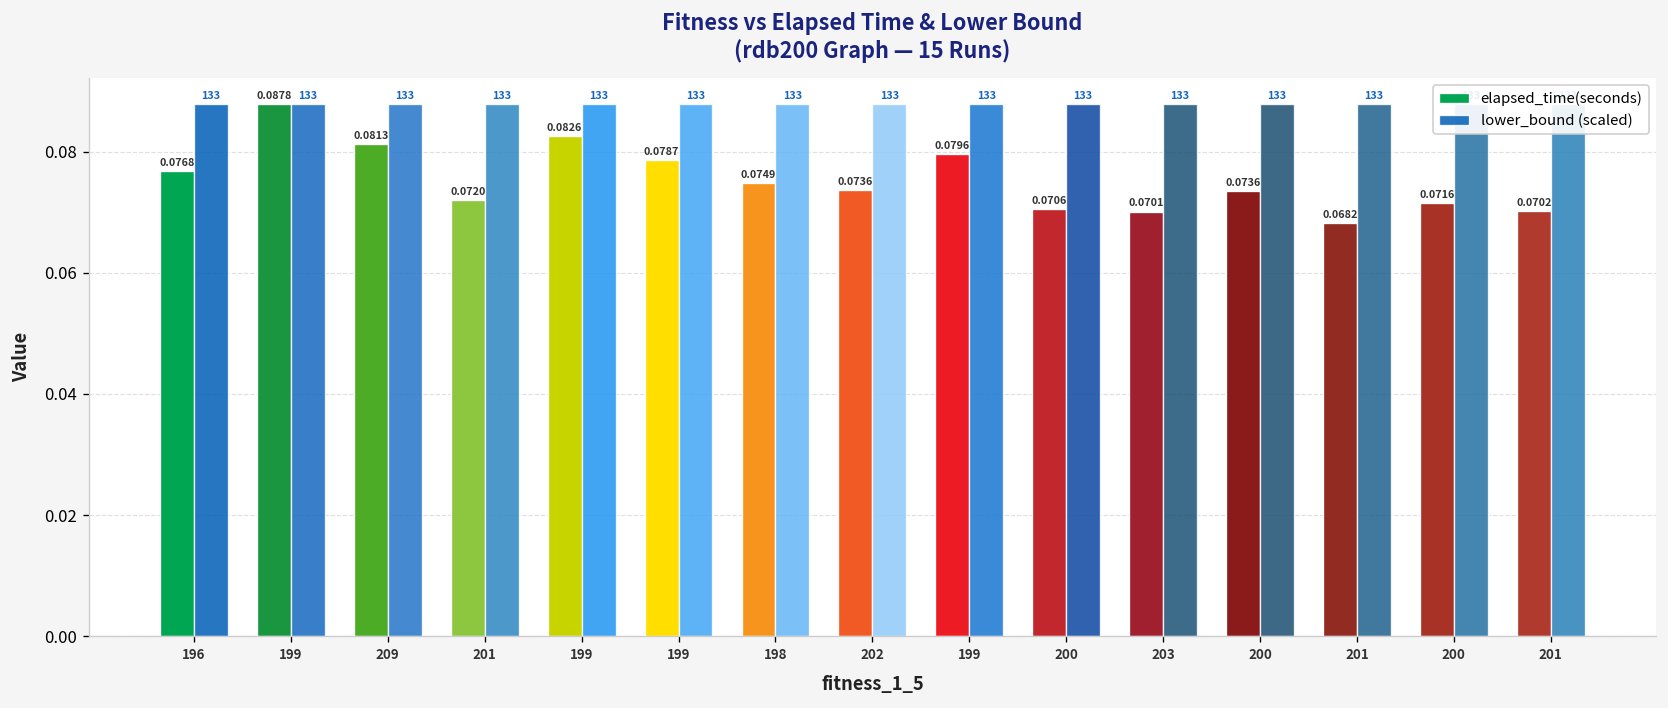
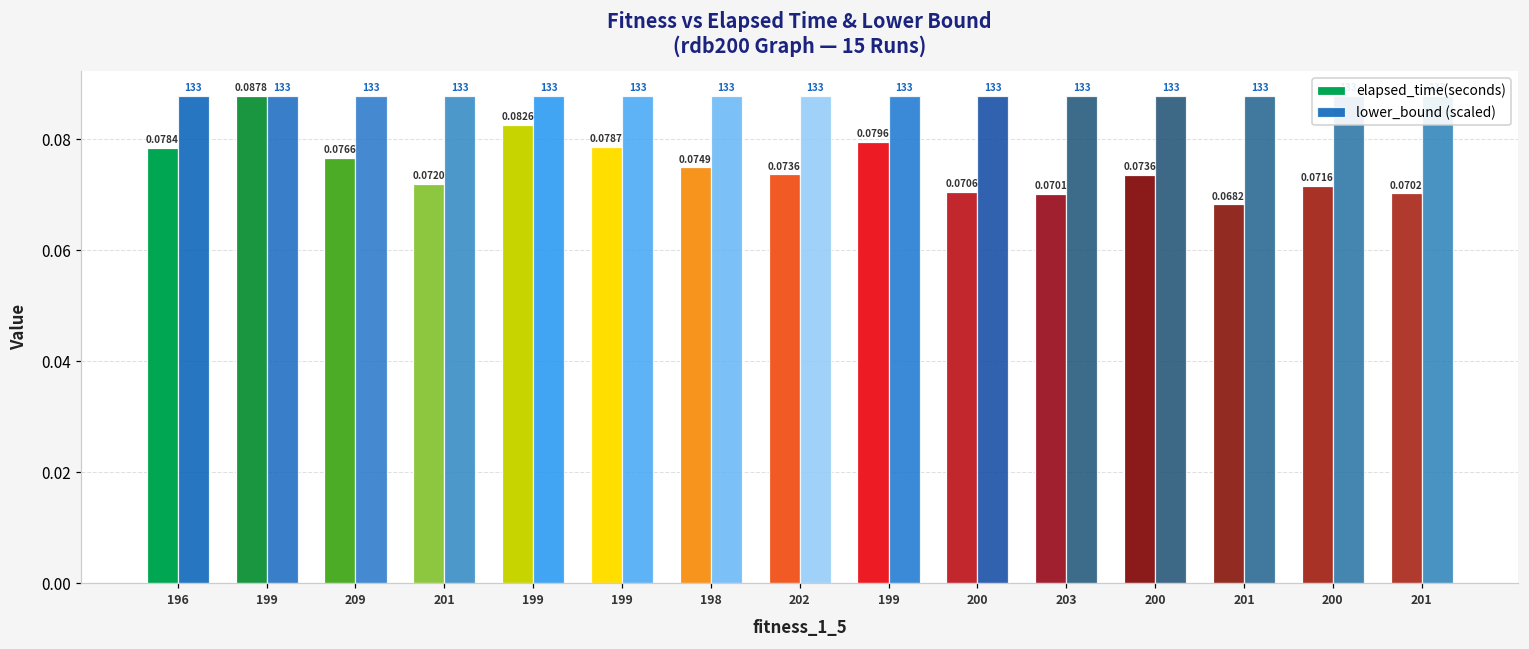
  {
    "elapsed_time(seconds)": {
-     "196": 0.0768,
-     "209": 0.0813,
+     "196": 0.0784,
+     "209": 0.0766,
      "198": 0.0749,
      "202": 0.0736,
      "203": 0.0701
    }
  }
